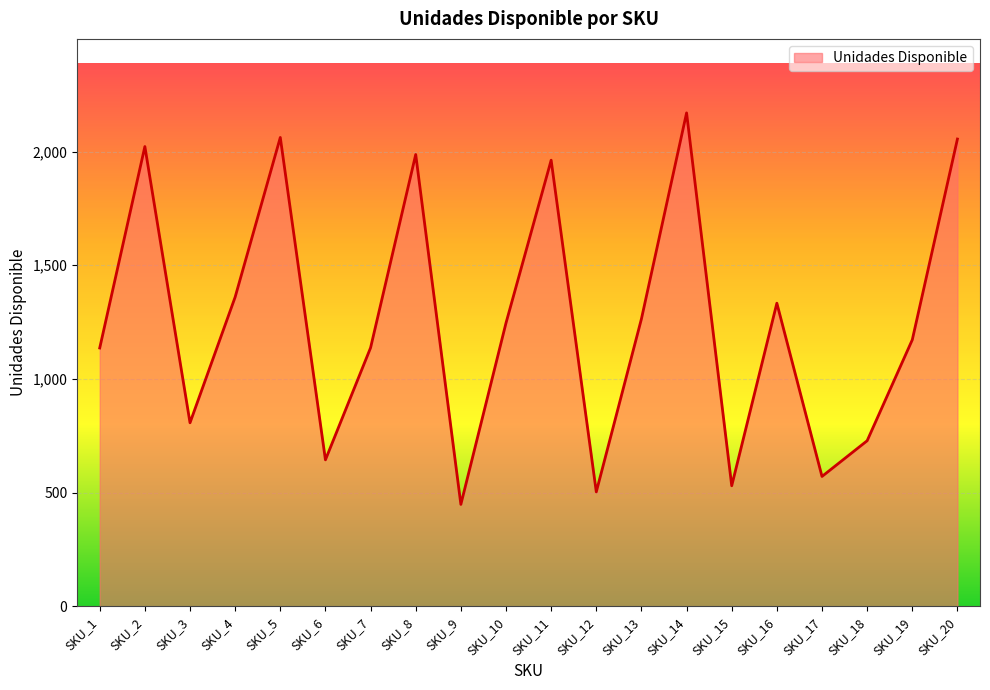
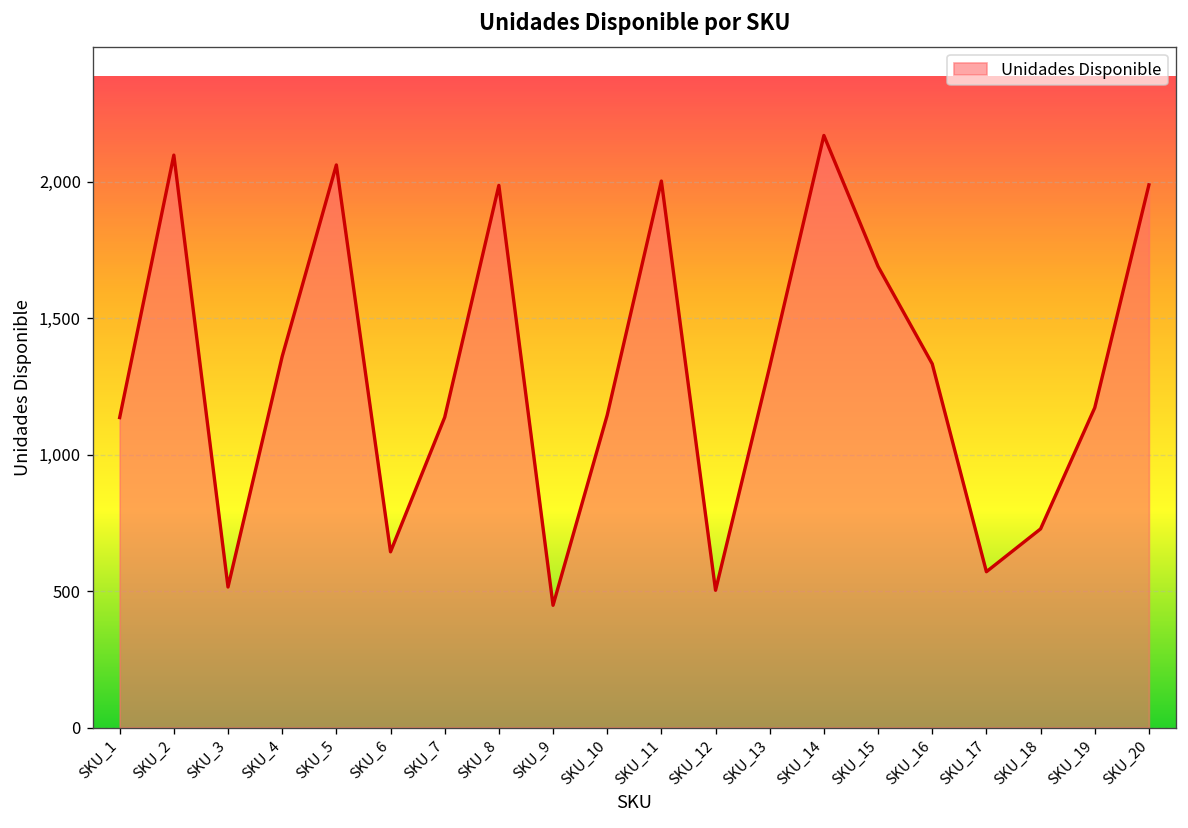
  {
    "SKU_1": "1,140",
-   "SKU_2": "2,020",
-   "SKU_3": "810",
+   "SKU_2": "2,100",
+   "SKU_3": "520",
    "SKU_4": "1,360",
    "SKU_5": "2,060",
    "SKU_6": "640",
    "SKU_7": "1,140",
    "SKU_8": "1,990",
    "SKU_9": "450",
-   "SKU_10": "1,250",
-   "SKU_11": "1,960",
+   "SKU_10": "1,150",
+   "SKU_11": "2,000",
    "SKU_12": "500",
-   "SKU_13": "1,260",
+   "SKU_13": "1,320",
    "SKU_14": "2,170",
-   "SKU_15": "530",
+   "SKU_15": "1,690",
    "SKU_16": "1,330",
    "SKU_17": "570",
    "SKU_18": "730",
    "SKU_19": "1,170",
-   "SKU_20": "2,060"
+   "SKU_20": "1,990"
  }
